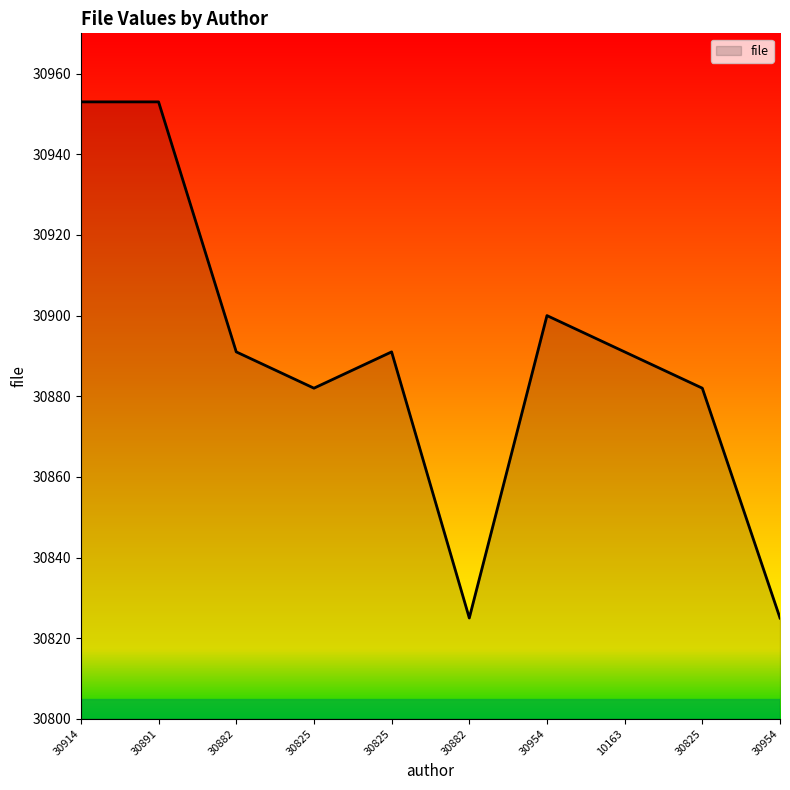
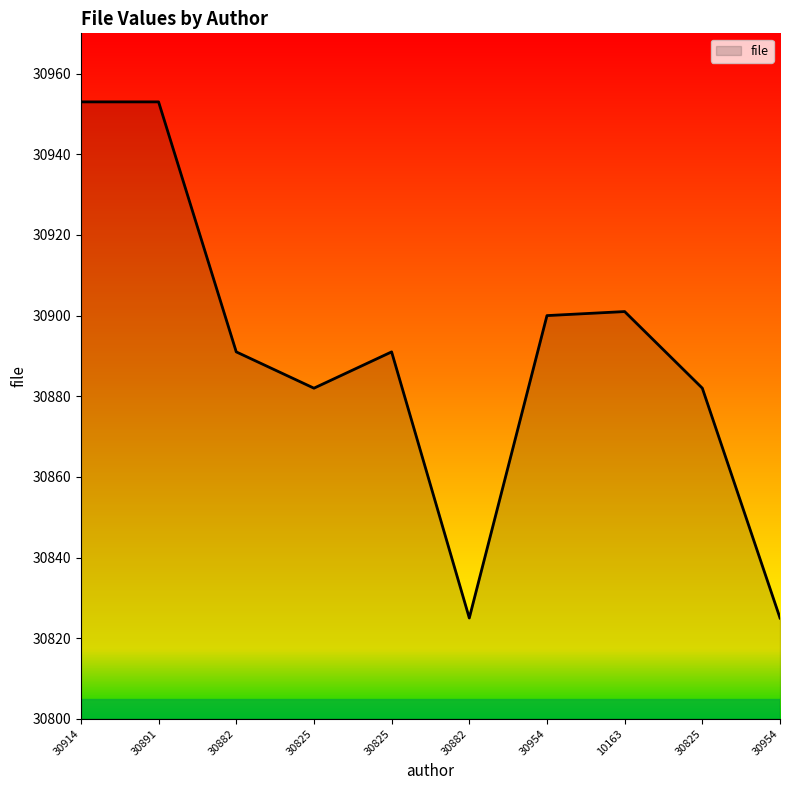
  {
    "30914": 30953,
    "30891": 30953,
-   "10163": 30891
+   "10163": 30901
  }
